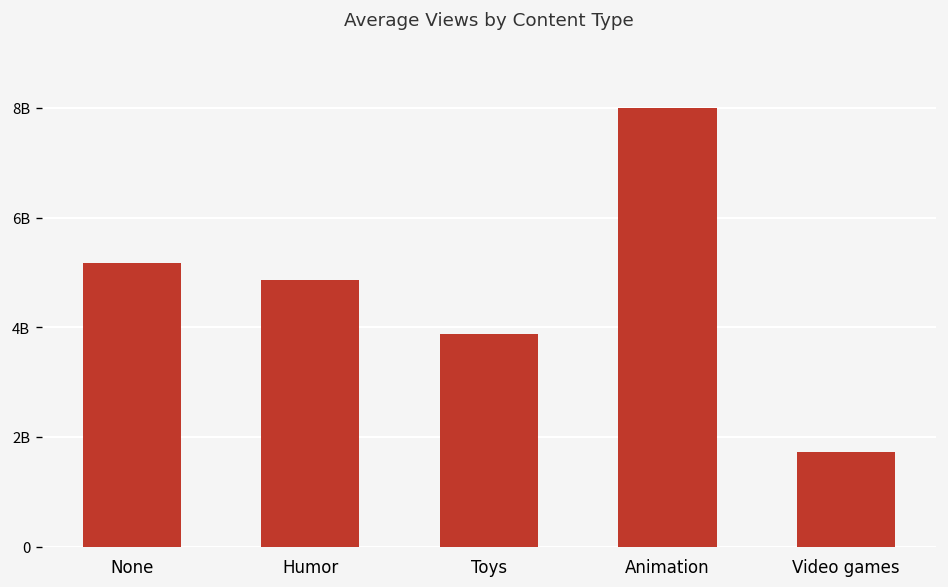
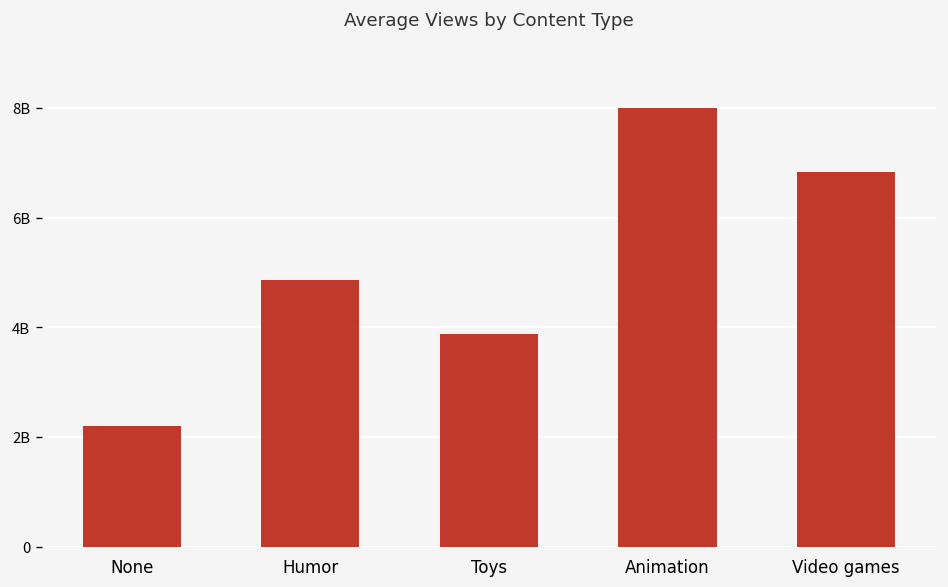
  {
-   "None": 5100000000,
+   "None": 2200000000,
    "Humor": 4800000000,
    "Toys": 3800000000,
    "Animation": 7900000000,
-   "Video games": 1700000000
+   "Video games": 6800000000
  }
